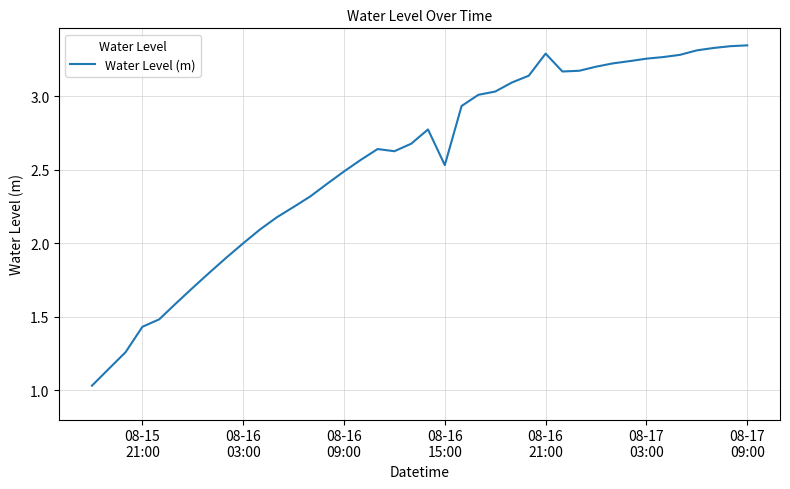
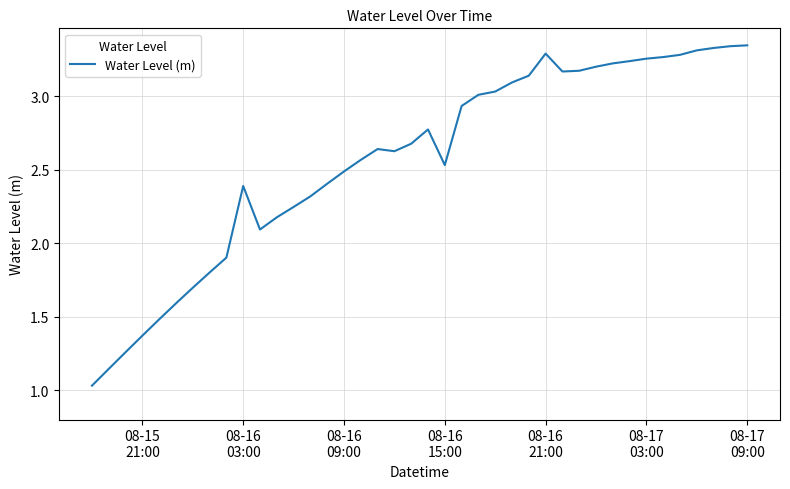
  {
-   "08-15 21:00": 1.43,
-   "08-16 03:00": 2.00,
+   "08-15 21:00": 1.37,
+   "08-16 03:00": 2.39,
    "08-16 09:00": 2.49,
    "08-16 15:00": 2.53,
    "08-16 21:00": 3.29,
    "08-17 03:00": 3.26,
    "08-17 09:00": 3.35
  }
